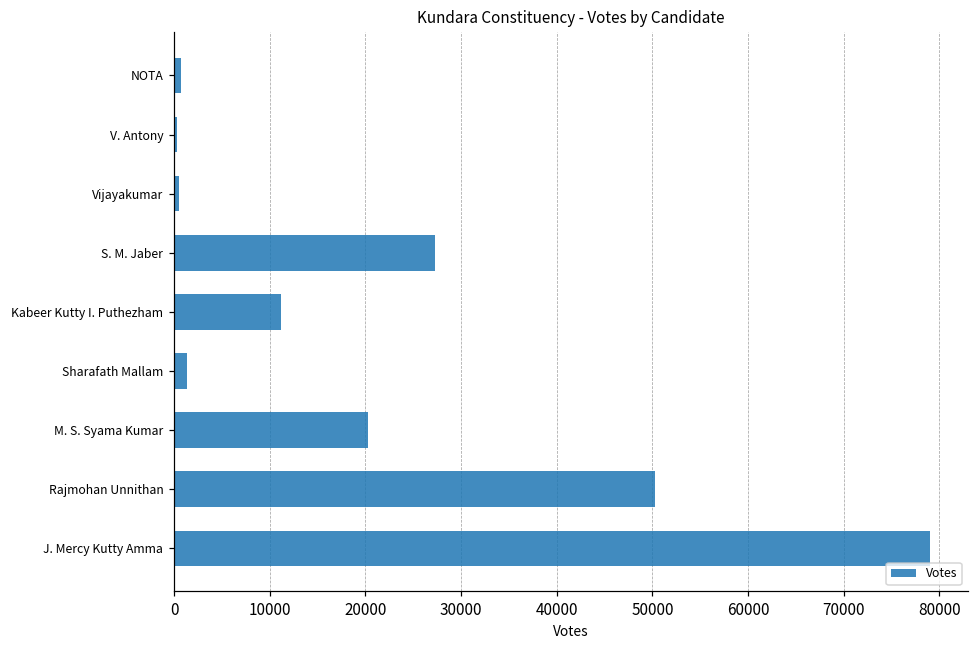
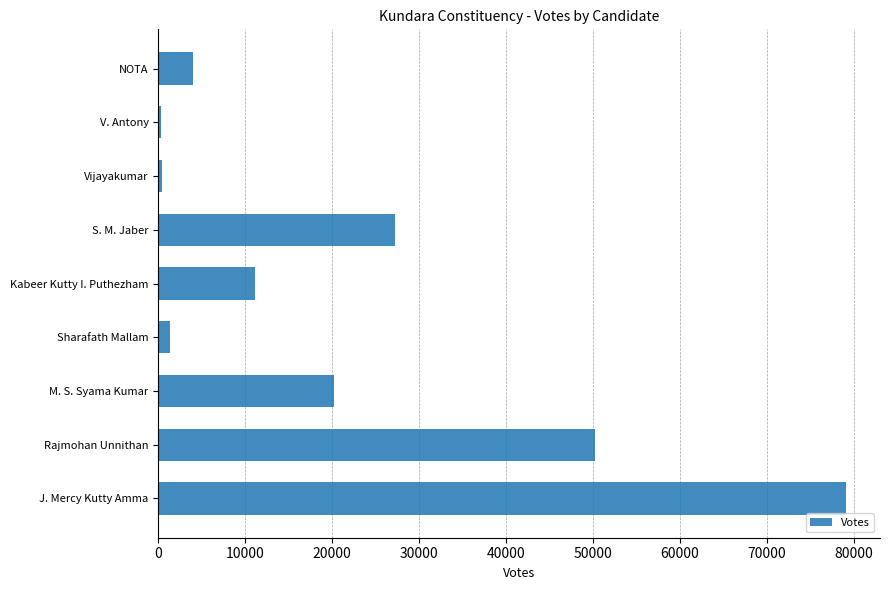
  {
-   "NOTA": 1000,
+   "NOTA": 4000,
    "V. Antony": 0,
    "Vijayakumar": 0,
    "S. M. Jaber": 27000,
    "Kabeer Kutty I. Puthezham": 11000,
    "Sharafath Mallam": 1000,
    "M. S. Syama Kumar": 20000,
    "Rajmohan Unnithan": 50000,
    "J. Mercy Kutty Amma": 79000
  }
